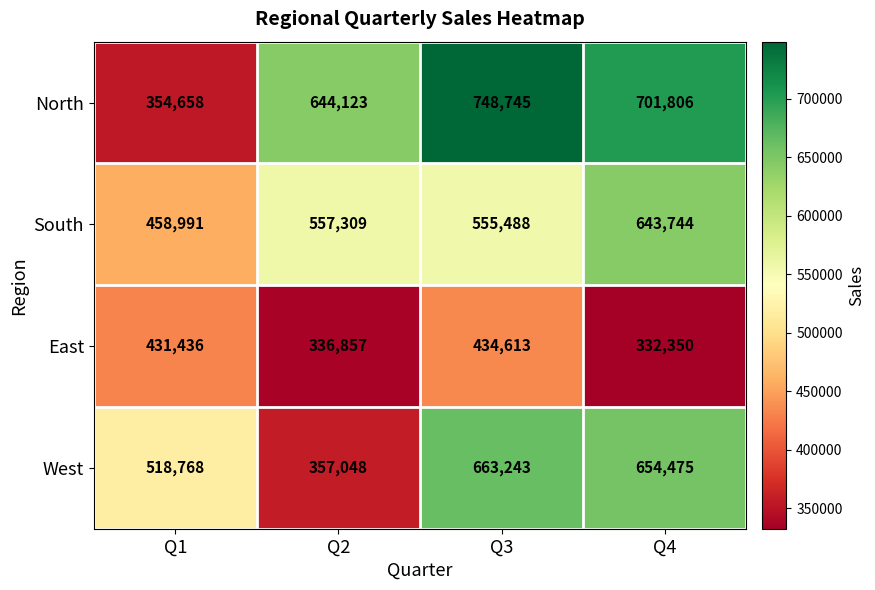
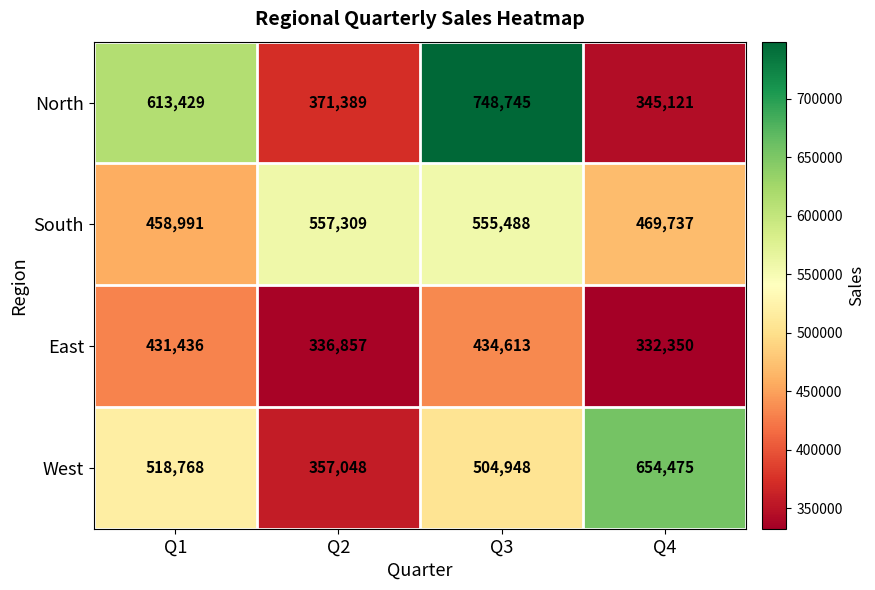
  {
    "North": {
-     "Q1": "354,658",
-     "Q2": "644,123",
+     "Q1": "613,429",
+     "Q2": "371,389",
      "Q3": "748,745",
-     "Q4": "701,806"
+     "Q4": "345,121"
    },
    "South": {
      "Q1": "458,991",
      "Q2": "557,309",
      "Q3": "555,488",
-     "Q4": "643,744"
+     "Q4": "469,737"
    },
    "East": {
      "Q1": "431,436",
      "Q2": "336,857",
      "Q3": "434,613",
      "Q4": "332,350"
    },
    "West": {
      "Q1": "518,768",
      "Q2": "357,048",
-     "Q3": "663,243",
+     "Q3": "504,948",
      "Q4": "654,475"
    }
  }
